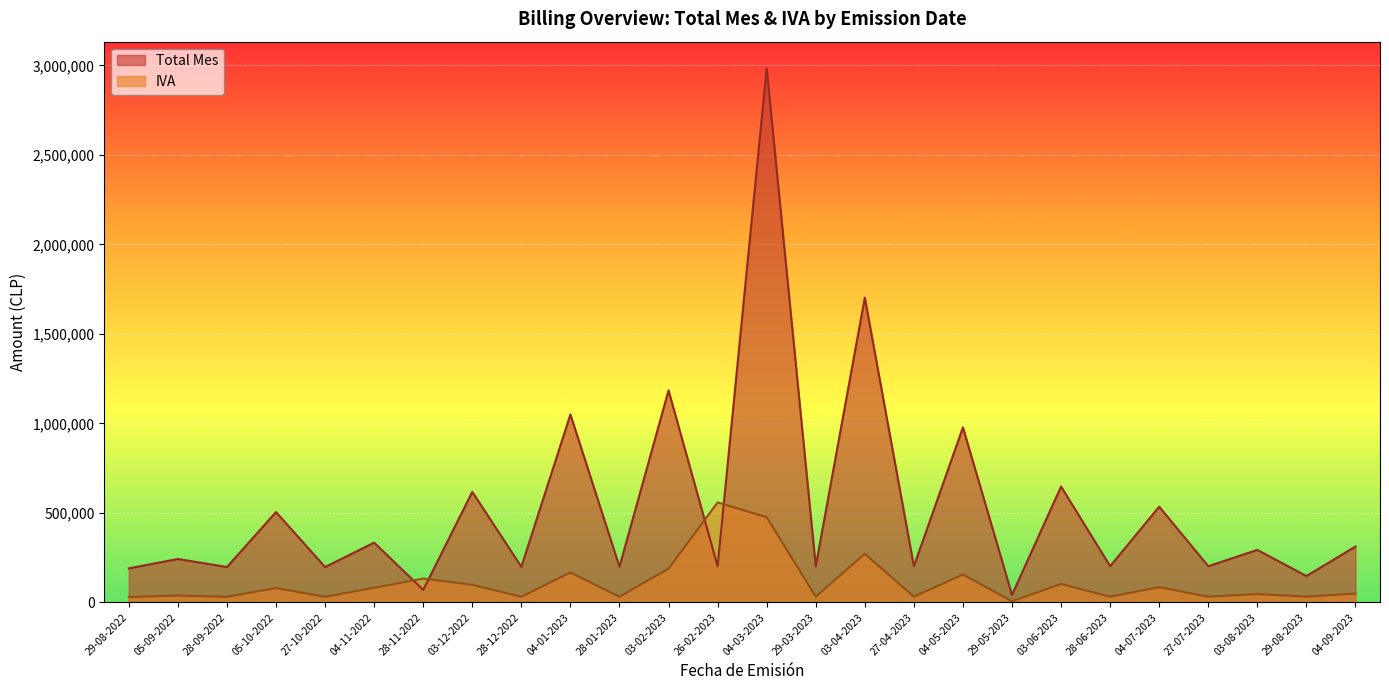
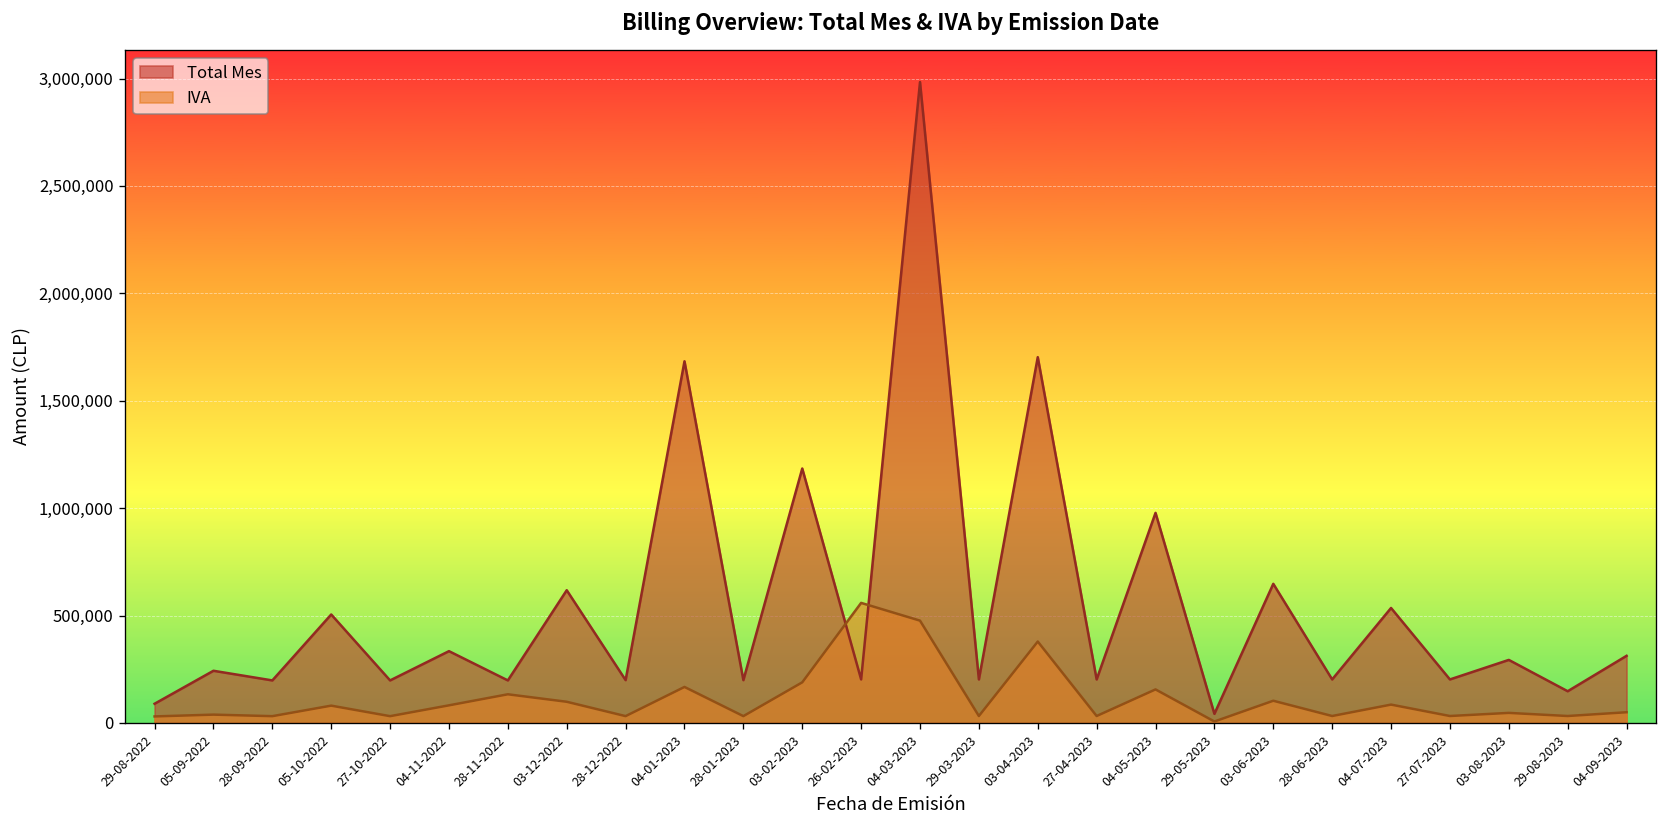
  {
    "Total Mes": {
-     "29-08-2022": "190,000",
+     "29-08-2022": "90,000",
      "05-09-2022": "240,000",
      "28-09-2022": "200,000",
      "05-10-2022": "510,000",
      "27-10-2022": "200,000",
      "04-11-2022": "330,000",
-     "28-11-2022": "70,000",
+     "28-11-2022": "200,000",
      "03-12-2022": "620,000",
      "28-12-2022": "200,000",
-     "04-01-2023": "1,050,000",
+     "04-01-2023": "1,680,000",
      "28-01-2023": "200,000",
      "03-02-2023": "1,180,000",
      "26-02-2023": "200,000",
      "04-03-2023": "2,980,000",
      "29-03-2023": "200,000",
      "03-04-2023": "1,700,000",
      "27-04-2023": "200,000",
      "04-05-2023": "980,000",
      "29-05-2023": "40,000",
      "03-06-2023": "650,000",
      "28-06-2023": "200,000",
      "04-07-2023": "540,000",
      "27-07-2023": "200,000",
      "03-08-2023": "290,000",
      "29-08-2023": "150,000",
      "04-09-2023": "310,000"
    },
    "IVA": {
      "29-08-2022": "30,000",
      "05-09-2022": "40,000",
      "28-09-2022": "30,000",
      "05-10-2022": "80,000",
      "27-10-2022": "30,000",
      "04-11-2022": "80,000",
      "28-11-2022": "130,000",
      "03-12-2022": "100,000",
      "28-12-2022": "30,000",
      "04-01-2023": "170,000",
      "28-01-2023": "30,000",
      "03-02-2023": "190,000",
      "26-02-2023": "560,000",
      "04-03-2023": "480,000",
      "29-03-2023": "30,000",
-     "03-04-2023": "270,000",
+     "03-04-2023": "380,000",
      "27-04-2023": "30,000",
      "04-05-2023": "160,000",
      "29-05-2023": "10,000",
      "03-06-2023": "100,000",
      "28-06-2023": "30,000",
      "04-07-2023": "90,000",
      "27-07-2023": "30,000",
      "03-08-2023": "50,000",
      "29-08-2023": "30,000",
      "04-09-2023": "50,000"
    }
  }
